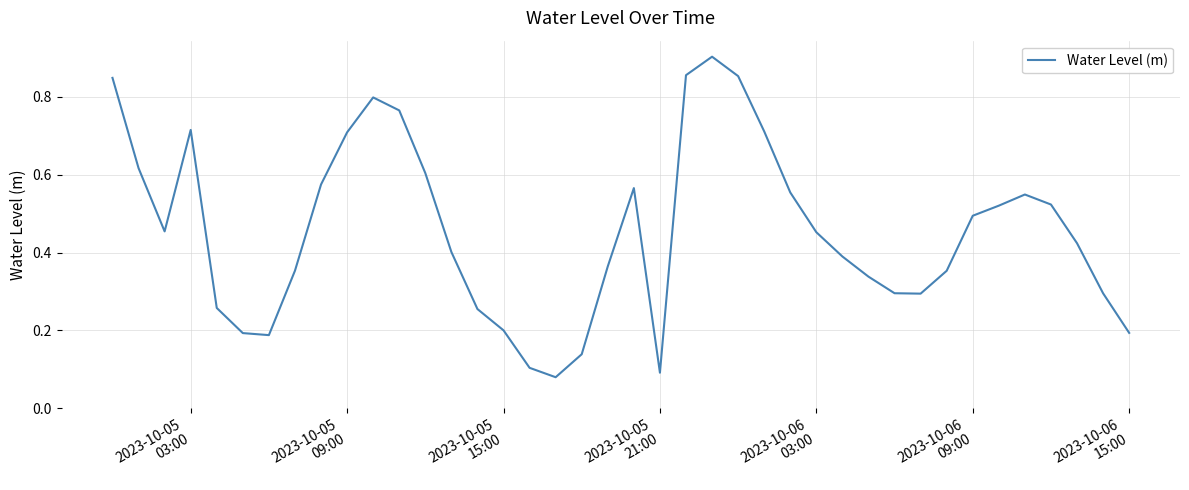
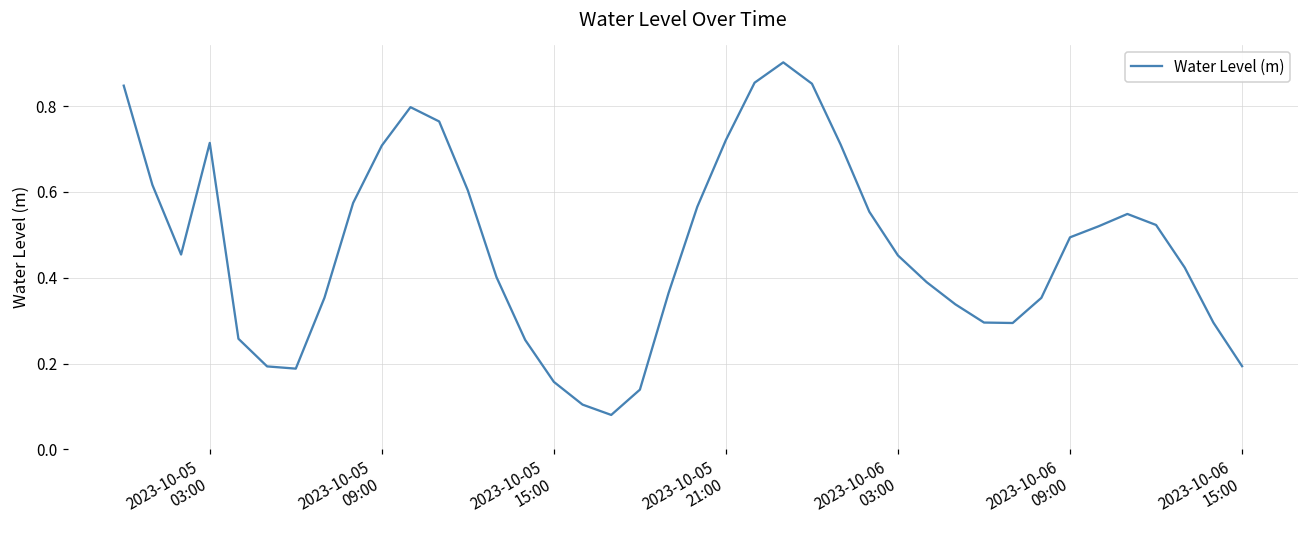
  {
    "2023-10-05 03:00": 0.71,
    "2023-10-05 09:00": 0.71,
-   "2023-10-05 15:00": 0.20,
-   "2023-10-05 21:00": 0.09,
+   "2023-10-05 15:00": 0.16,
+   "2023-10-05 21:00": 0.72,
    "2023-10-06 03:00": 0.45,
    "2023-10-06 09:00": 0.49,
    "2023-10-06 15:00": 0.19
  }
